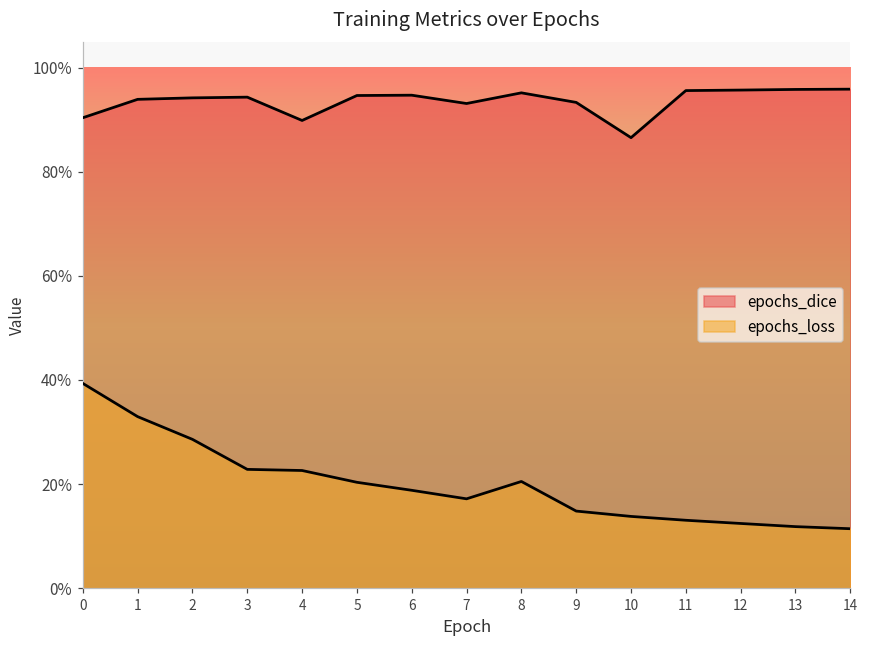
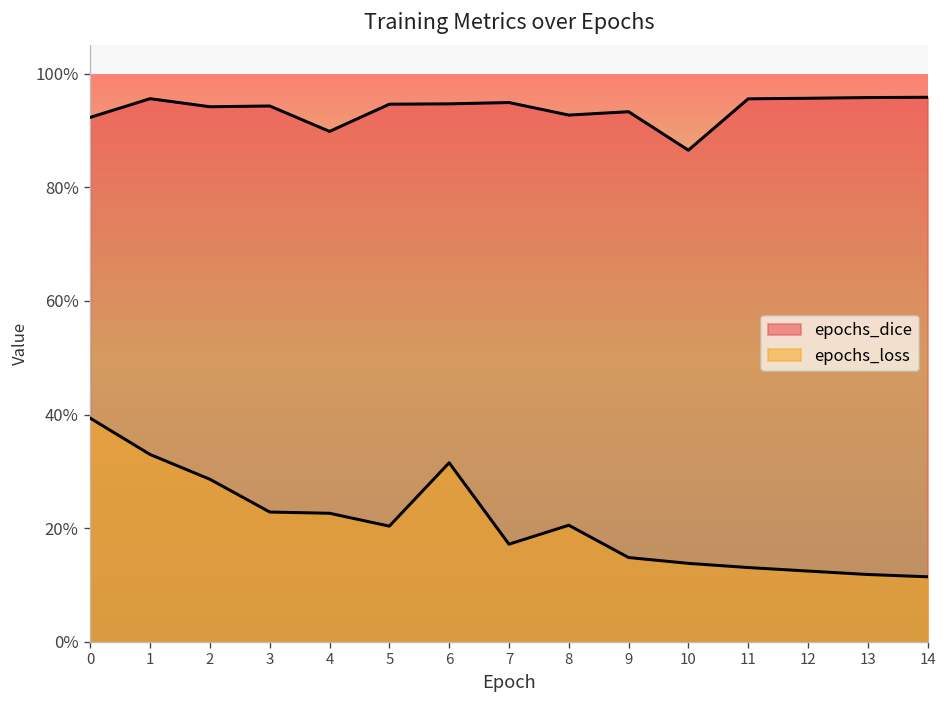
  {
    "epochs_dice": {
-     "0": "90%",
-     "1": "94%",
+     "0": "92%",
+     "1": "96%",
      "2": "94%",
      "3": "94%",
      "4": "90%",
      "5": "95%",
      "6": "95%",
-     "7": "93%",
-     "8": "95%",
+     "7": "95%",
+     "8": "93%",
      "9": "93%",
      "10": "87%",
      "11": "96%",
      "12": "96%",
      "13": "96%",
      "14": "96%"
    },
    "epochs_loss": {
      "0": "39%",
      "1": "33%",
      "2": "29%",
      "3": "23%",
      "4": "23%",
      "5": "20%",
-     "6": "19%",
+     "6": "32%",
      "7": "17%",
      "8": "21%",
      "9": "15%",
      "10": "14%",
      "11": "13%",
      "12": "12%",
      "13": "12%",
      "14": "11%"
    }
  }
